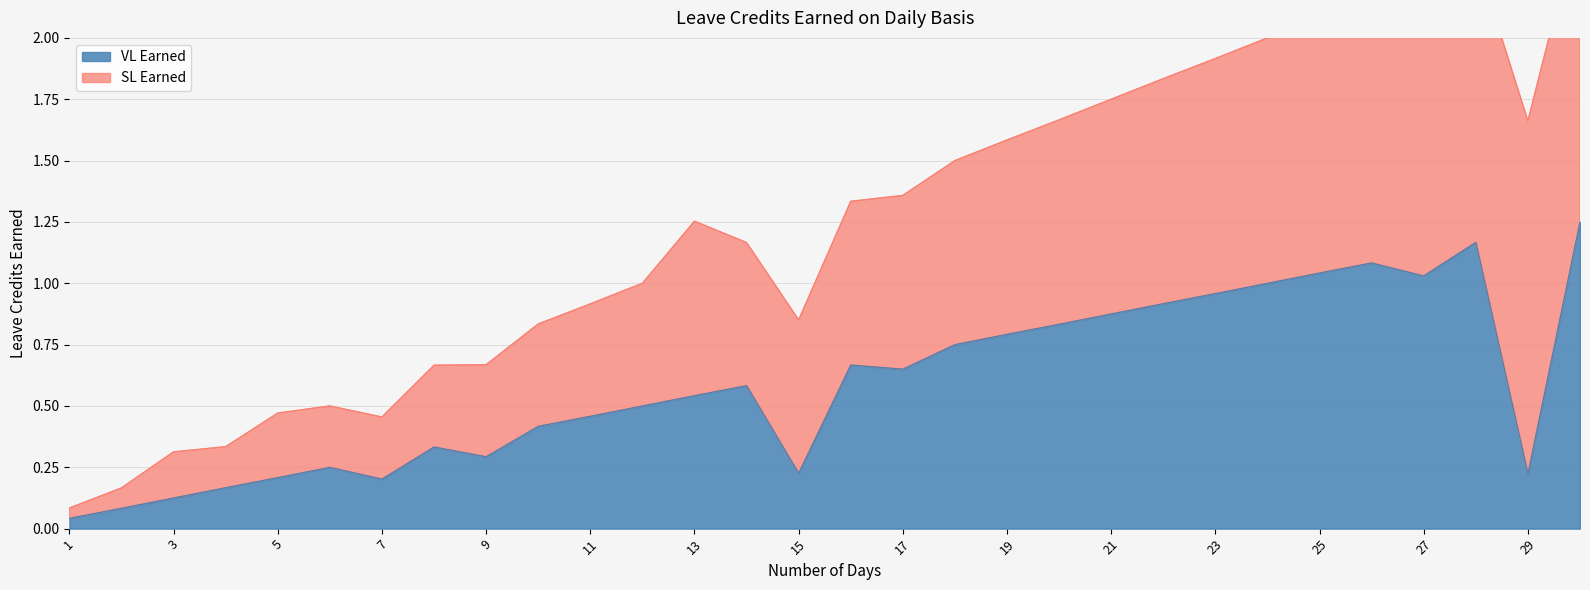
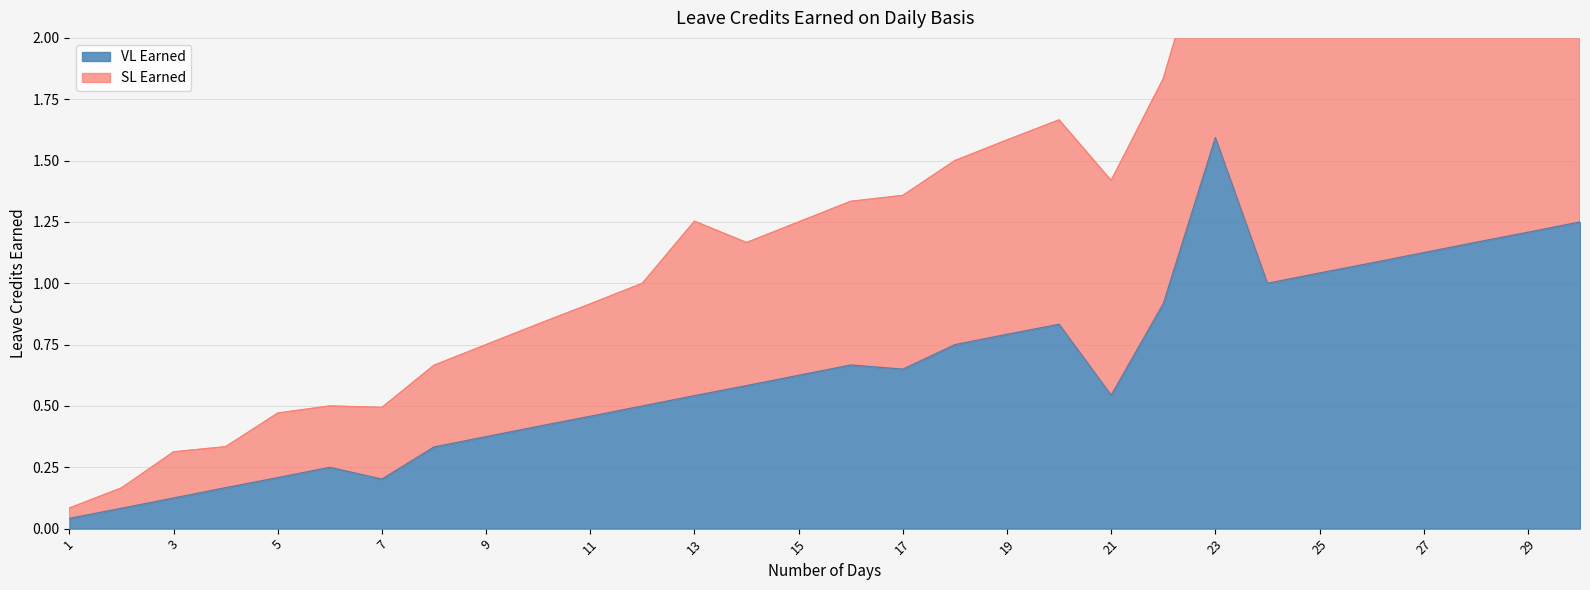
  {
    "VL Earned": {
      "1": 0.04,
      "3": 0.13,
      "5": 0.21,
      "7": 0.20,
-     "9": 0.29,
+     "9": 0.38,
      "11": 0.46,
      "13": 0.54,
-     "15": 0.23,
+     "15": 0.63,
      "17": 0.65,
      "19": 0.79,
-     "21": 0.88,
-     "23": 0.96,
+     "21": 0.54,
+     "23": 1.59,
      "25": 1.04,
-     "27": 1.03,
-     "29": 0.22
+     "27": 1.13,
+     "29": 1.21
    },
    "SL Earned": {
      "1": 0.04,
      "3": 0.19,
      "5": 0.26,
-     "7": 0.25,
+     "7": 0.29,
      "9": 0.37,
      "11": 0.46,
      "13": 0.71,
      "15": 0.63,
      "17": 0.71,
      "19": 0.79,
      "21": 0.88
    }
  }
